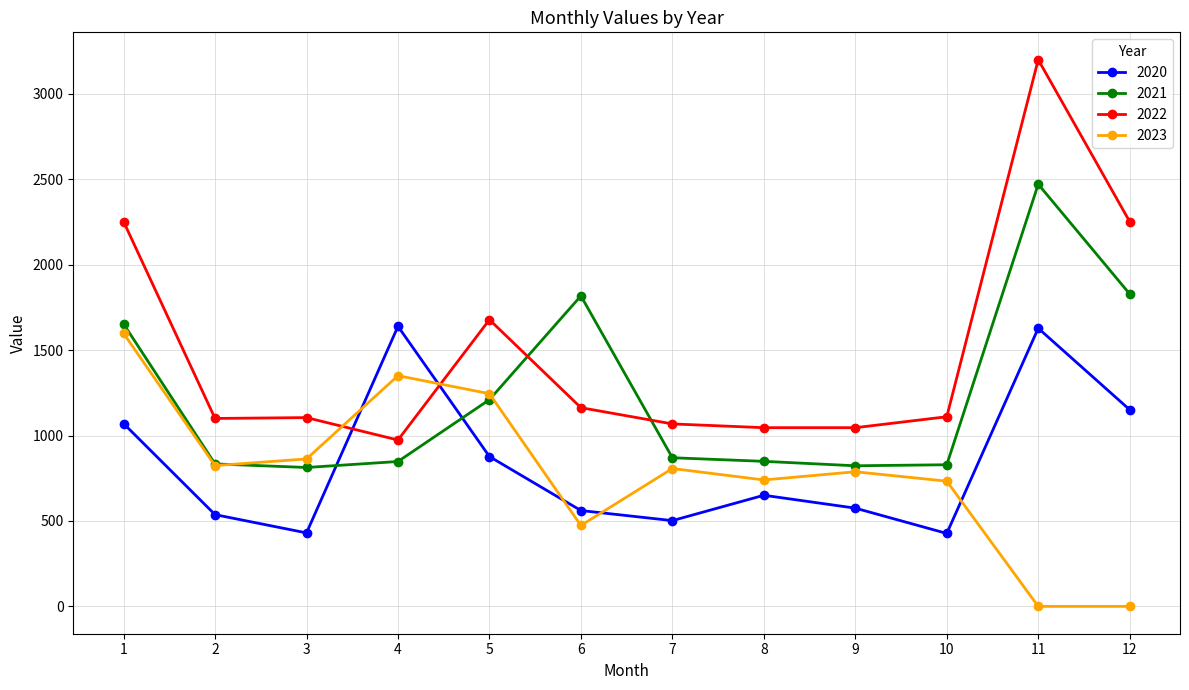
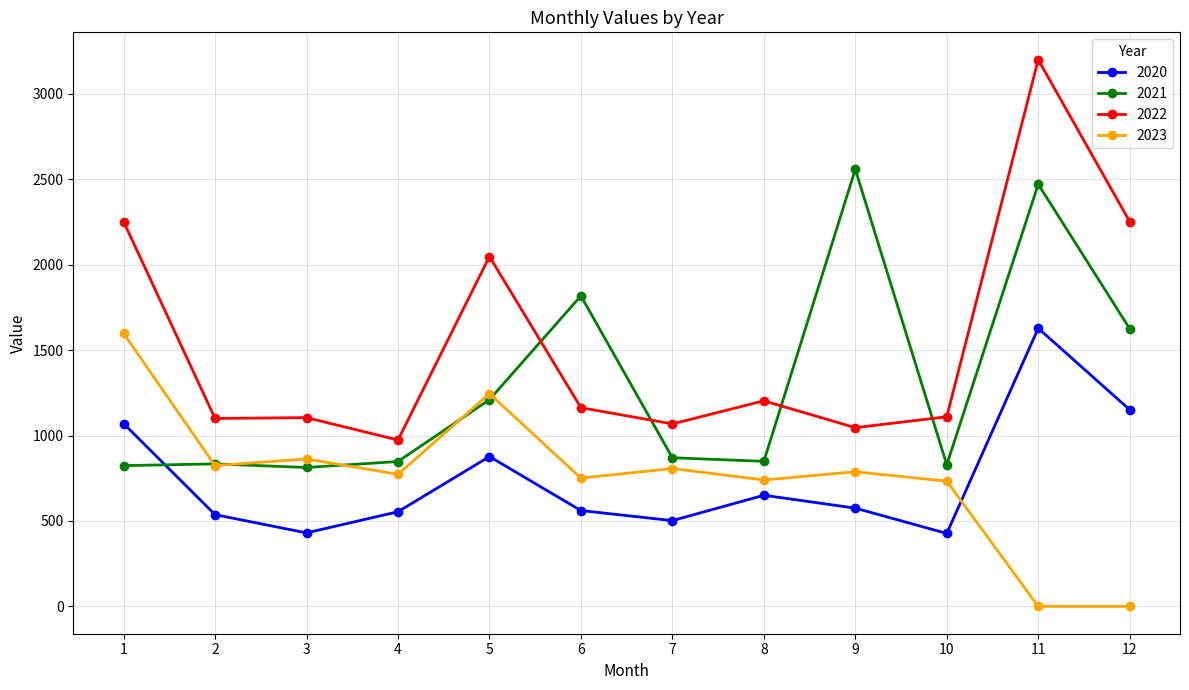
  {
    "2020": {
      "1": 1070,
      "2": 540,
      "3": 430,
-     "4": 1640,
+     "4": 550,
      "5": 880,
      "6": 560,
      "7": 500,
      "8": 650,
      "9": 580,
      "10": 430,
      "11": 1630,
      "12": 1150
    },
    "2021": {
-     "1": 1650,
+     "1": 820,
      "3": 810,
      "4": 850,
      "5": 1210,
      "6": 1820,
      "7": 870,
      "8": 850,
-     "9": 820,
+     "9": 2560,
      "10": 830,
      "11": 2470,
-     "12": 1830
+     "12": 1630
    },
    "2022": {
      "1": 2250,
      "2": 1100,
      "3": 1110,
      "4": 970,
-     "5": 1680,
+     "5": 2050,
      "6": 1160,
      "7": 1070,
-     "8": 1050,
+     "8": 1200,
      "9": 1050,
      "10": 1110,
      "11": 3200,
      "12": 2250
    },
    "2023": {
      "1": 1600,
      "3": 860,
-     "4": 1350,
+     "4": 770,
      "5": 1250,
-     "6": 470,
+     "6": 750,
      "7": 810,
      "8": 740,
      "9": 790,
      "10": 730,
      "11": 0,
      "12": 0
    }
  }
